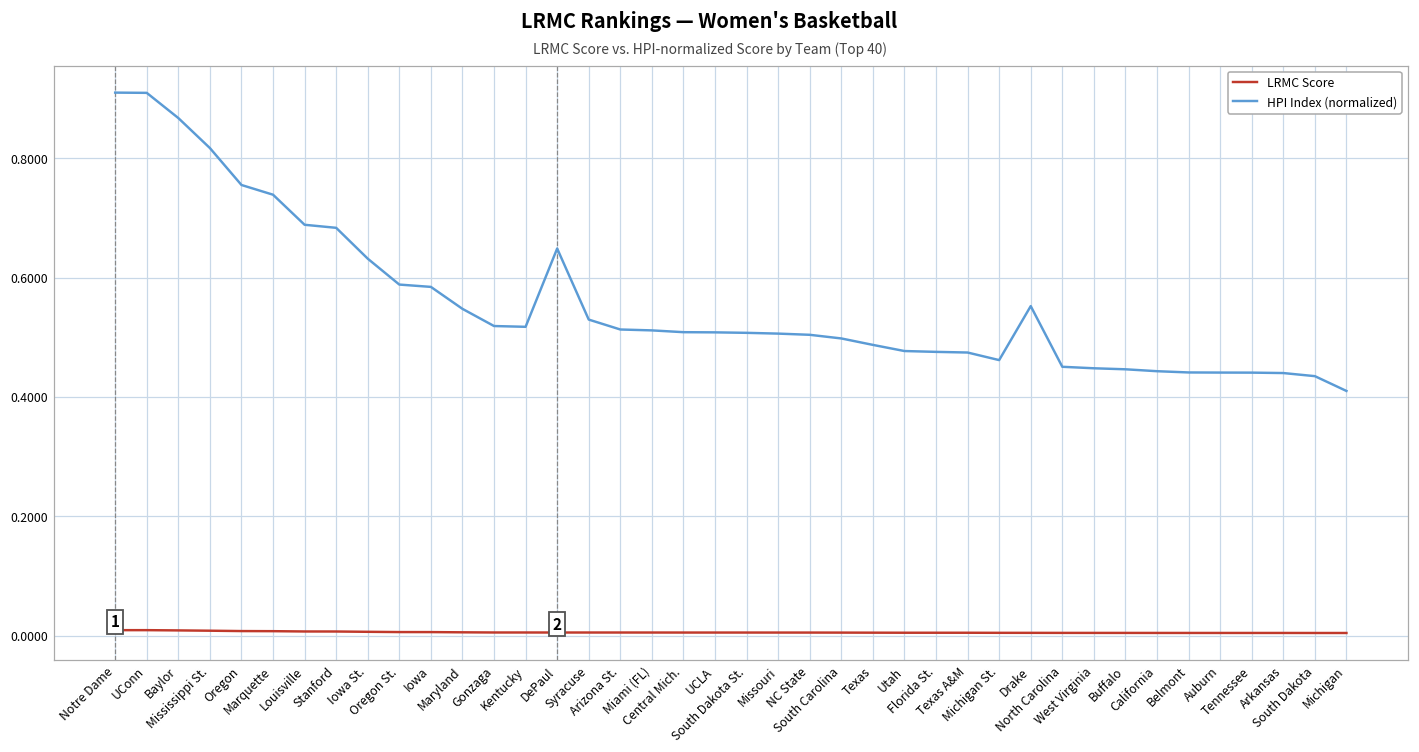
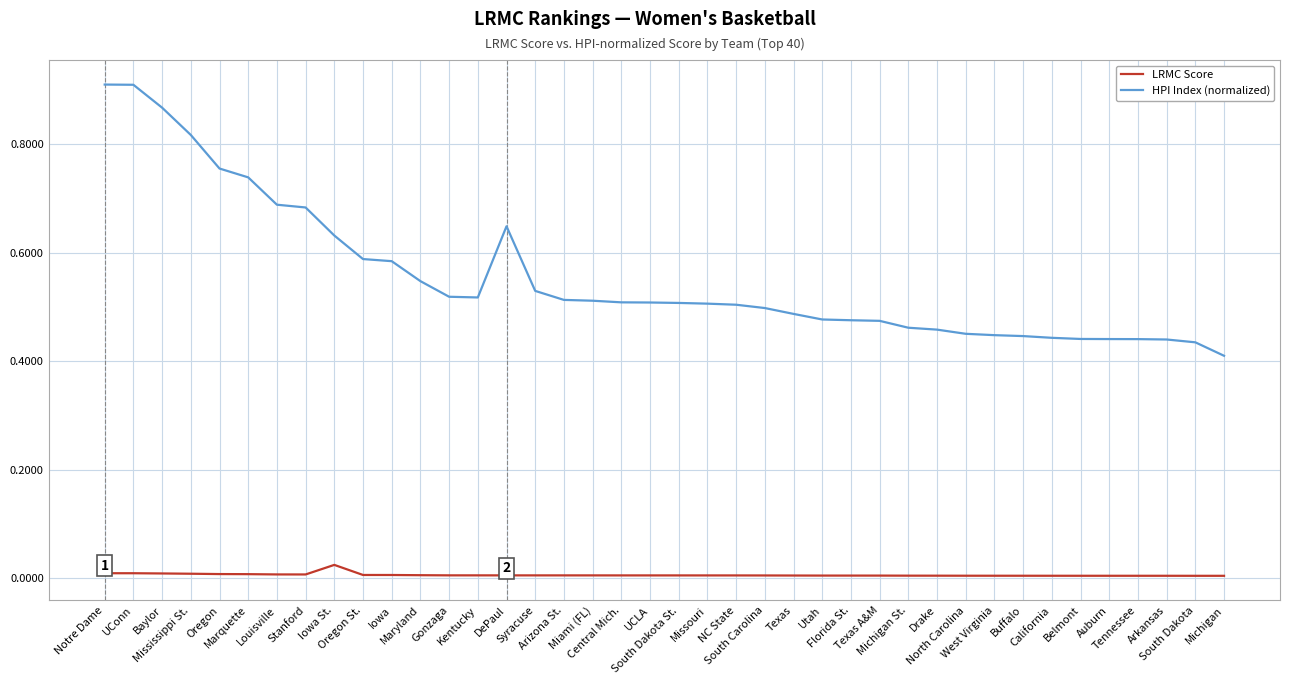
  {
    "LRMC Score": {
      "UConn": 0.01,
      "Baylor": 0.01,
      "Mississippi St.": 0.01,
      "Oregon": 0.01,
      "Marquette": 0.01,
      "Louisville": 0.01,
      "Stanford": 0.01,
-     "Iowa St.": 0.01,
+     "Iowa St.": 0.02,
      "Oregon St.": 0.01,
      "Iowa": 0.01,
      "Maryland": 0.01,
      "Gonzaga": 0.01,
      "Kentucky": 0.01,
      "Syracuse": 0.01,
      "Arizona St.": 0.01,
      "Miami (FL)": 0.01,
      "Central Mich.": 0.01,
      "UCLA": 0.01,
      "South Dakota St.": 0.01,
      "Missouri": 0.01,
      "NC State": 0.01,
      "South Carolina": 0.00,
      "Texas": 0.00,
      "Utah": 0.00,
      "Florida St.": 0.00,
      "Texas A&M": 0.00,
      "Michigan St.": 0.00,
      "Drake": 0.00,
      "North Carolina": 0.00,
      "West Virginia": 0.00,
      "Buffalo": 0.00,
      "California": 0.00,
      "Belmont": 0.00,
      "Auburn": 0.00,
      "Tennessee": 0.00,
      "Arkansas": 0.00,
      "South Dakota": 0.00,
      "Michigan": 0.00
    },
    "HPI Index (normalized)": {
      "Notre Dame": 0.91,
      "UConn": 0.91,
      "Baylor": 0.87,
      "Mississippi St.": 0.82,
      "Oregon": 0.76,
      "Marquette": 0.74,
      "Louisville": 0.69,
      "Stanford": 0.68,
      "Iowa St.": 0.63,
      "Oregon St.": 0.59,
      "Iowa": 0.58,
      "Maryland": 0.55,
      "Gonzaga": 0.52,
      "Kentucky": 0.52,
      "DePaul": 0.65,
      "Syracuse": 0.53,
      "Arizona St.": 0.51,
      "Miami (FL)": 0.51,
      "Central Mich.": 0.51,
      "UCLA": 0.51,
      "South Dakota St.": 0.51,
      "Missouri": 0.51,
      "NC State": 0.50,
      "South Carolina": 0.50,
      "Texas": 0.49,
      "Utah": 0.48,
      "Florida St.": 0.48,
      "Texas A&M": 0.47,
      "Michigan St.": 0.46,
-     "Drake": 0.55,
+     "Drake": 0.46,
      "North Carolina": 0.45,
      "West Virginia": 0.45,
      "Buffalo": 0.45,
      "California": 0.44,
      "Belmont": 0.44,
      "Auburn": 0.44,
      "Tennessee": 0.44,
      "Arkansas": 0.44,
      "South Dakota": 0.43,
      "Michigan": 0.41
    }
  }
